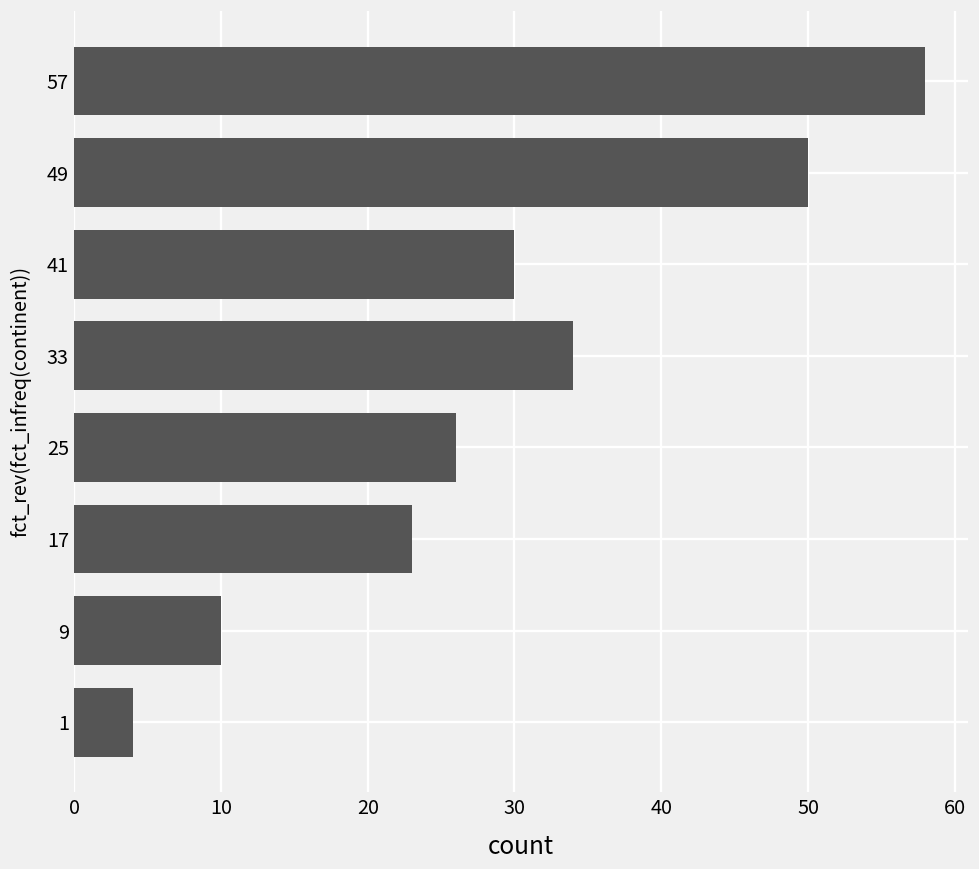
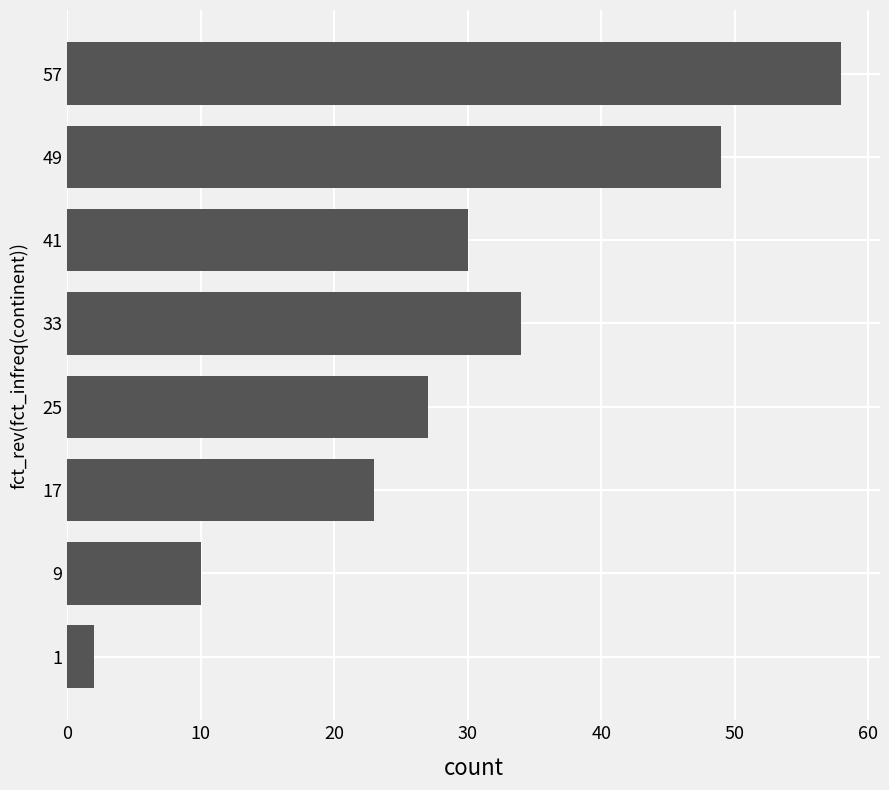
  {
    "57": 58,
-   "49": 50,
+   "49": 49,
    "41": 30,
    "33": 34,
-   "25": 26,
+   "25": 27,
    "17": 23,
    "9": 10,
-   "1": 4
+   "1": 2
  }
